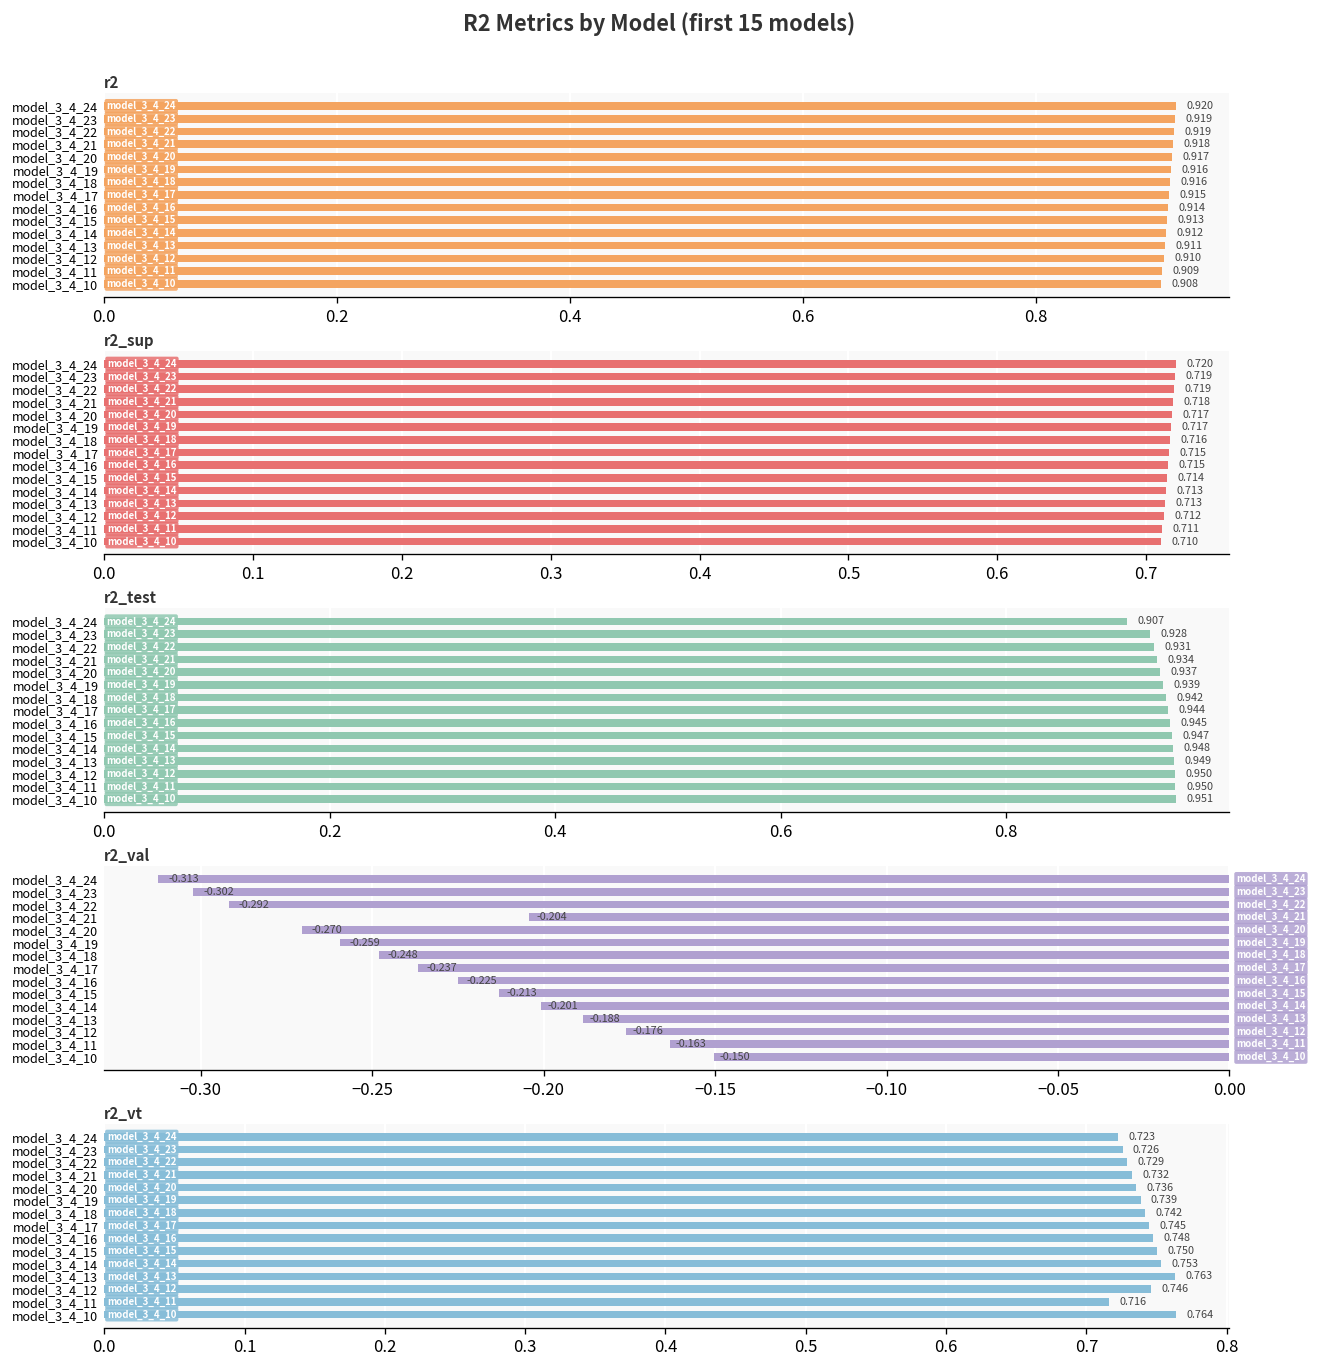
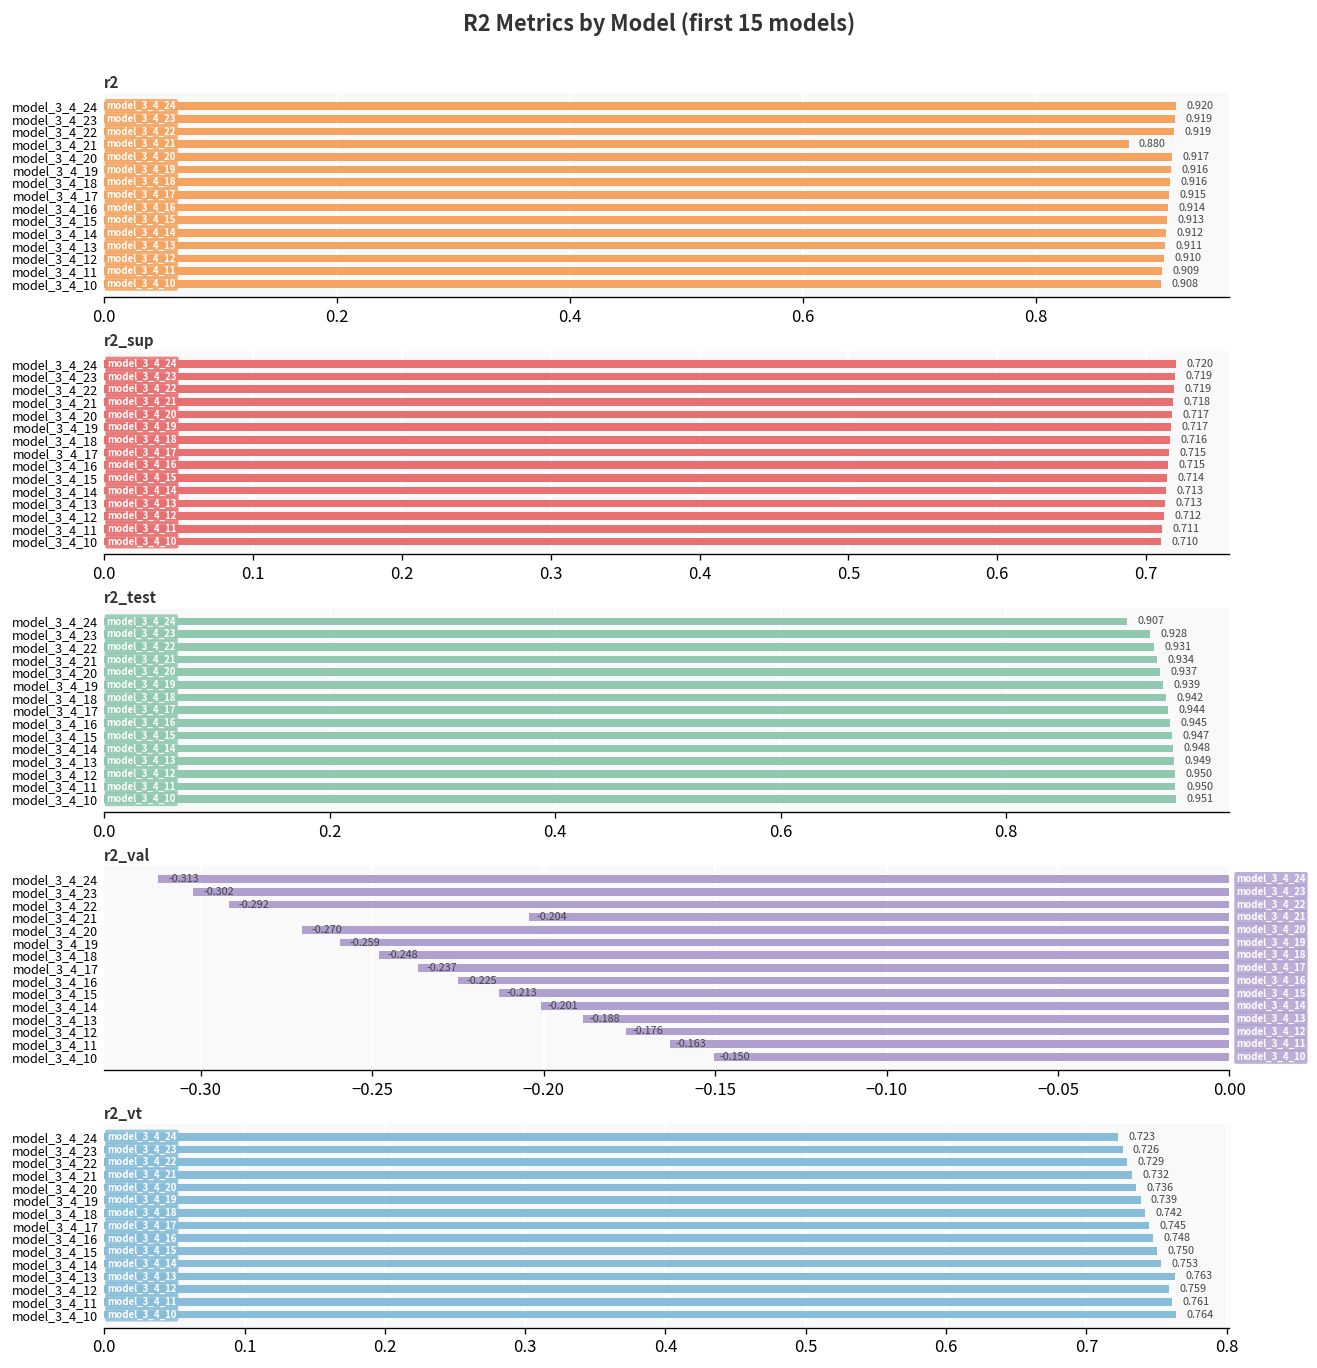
  {
    "r2": {
      "model_3_4_24": 0.920,
      "model_3_4_23": 0.919,
      "model_3_4_22": 0.919,
-     "model_3_4_21": 0.918,
+     "model_3_4_21": 0.880,
      "model_3_4_20": 0.917,
      "model_3_4_19": 0.916,
      "model_3_4_18": 0.916,
      "model_3_4_17": 0.915,
      "model_3_4_16": 0.914,
      "model_3_4_15": 0.913,
      "model_3_4_14": 0.912,
      "model_3_4_13": 0.911,
      "model_3_4_12": 0.910,
      "model_3_4_11": 0.909,
      "model_3_4_10": 0.908
    },
    "r2_sup": {
      "model_3_4_24": 0.720,
      "model_3_4_23": 0.719,
      "model_3_4_22": 0.719,
      "model_3_4_21": 0.718,
      "model_3_4_20": 0.717,
      "model_3_4_19": 0.717,
      "model_3_4_18": 0.716,
      "model_3_4_17": 0.715,
      "model_3_4_16": 0.715,
      "model_3_4_15": 0.714,
      "model_3_4_14": 0.713,
      "model_3_4_13": 0.713,
      "model_3_4_12": 0.712,
      "model_3_4_11": 0.711,
      "model_3_4_10": 0.710
    },
    "r2_test": {
      "model_3_4_24": 0.907,
      "model_3_4_23": 0.928,
      "model_3_4_22": 0.931,
      "model_3_4_21": 0.934,
      "model_3_4_20": 0.937,
      "model_3_4_19": 0.939,
      "model_3_4_18": 0.942,
      "model_3_4_17": 0.944,
      "model_3_4_16": 0.945,
      "model_3_4_15": 0.947,
      "model_3_4_14": 0.948,
      "model_3_4_13": 0.949,
      "model_3_4_12": 0.950,
      "model_3_4_11": 0.950,
      "model_3_4_10": 0.951
    },
    "r2_val": {
      "model_3_4_24": -0.313,
      "model_3_4_23": -0.302,
      "model_3_4_22": -0.292,
      "model_3_4_21": -0.204,
      "model_3_4_20": -0.270,
      "model_3_4_19": -0.259,
      "model_3_4_18": -0.248,
      "model_3_4_17": -0.237,
      "model_3_4_16": -0.225,
      "model_3_4_15": -0.213,
      "model_3_4_14": -0.201,
      "model_3_4_13": -0.188,
      "model_3_4_12": -0.176,
      "model_3_4_11": -0.163,
      "model_3_4_10": -0.150
    },
    "r2_vt": {
      "model_3_4_24": 0.723,
      "model_3_4_23": 0.726,
      "model_3_4_22": 0.729,
      "model_3_4_21": 0.732,
      "model_3_4_20": 0.736,
      "model_3_4_19": 0.739,
      "model_3_4_18": 0.742,
      "model_3_4_17": 0.745,
      "model_3_4_16": 0.748,
      "model_3_4_15": 0.750,
      "model_3_4_14": 0.753,
      "model_3_4_13": 0.763,
-     "model_3_4_12": 0.746,
-     "model_3_4_11": 0.716,
+     "model_3_4_12": 0.759,
+     "model_3_4_11": 0.761,
      "model_3_4_10": 0.764
    }
  }
